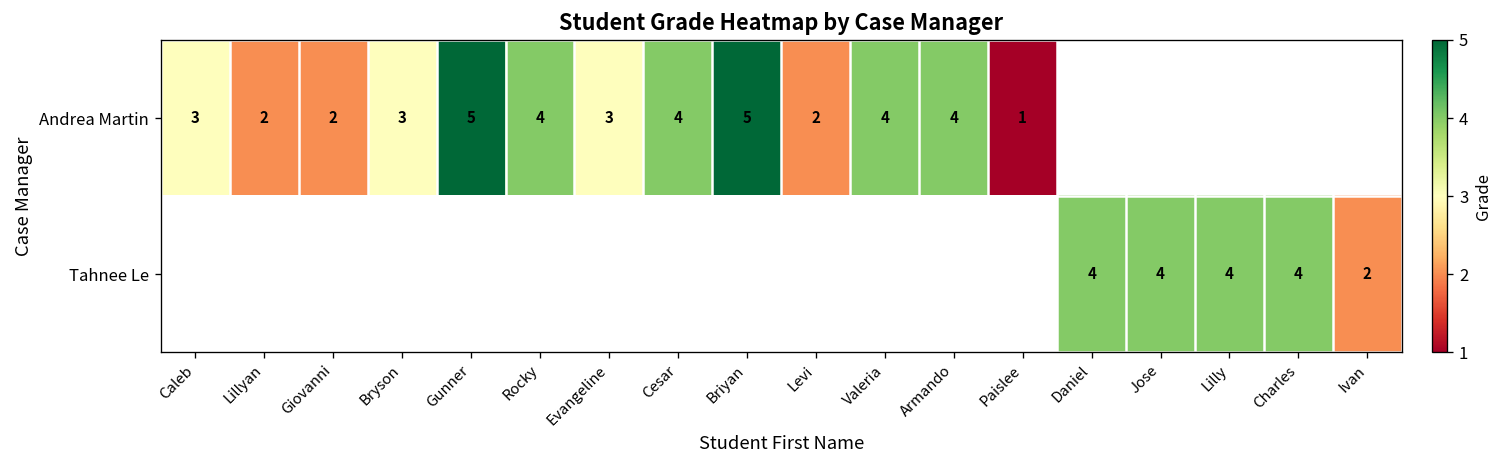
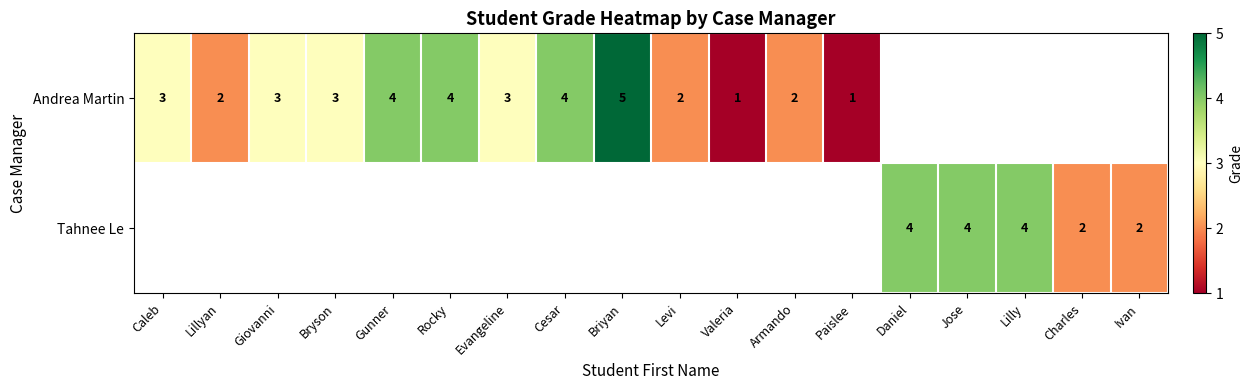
  {
    "Andrea Martin": {
      "Caleb": 3,
      "Lillyan": 2,
-     "Giovanni": 2,
+     "Giovanni": 3,
      "Bryson": 3,
-     "Gunner": 5,
+     "Gunner": 4,
      "Rocky": 4,
      "Evangeline": 3,
      "Cesar": 4,
      "Briyan": 5,
      "Levi": 2,
-     "Valeria": 4,
-     "Armando": 4,
+     "Valeria": 1,
+     "Armando": 2,
      "Paislee": 1
    },
    "Tahnee Le": {
      "Daniel": 4,
      "Jose": 4,
      "Lilly": 4,
-     "Charles": 4,
+     "Charles": 2,
      "Ivan": 2
    }
  }
